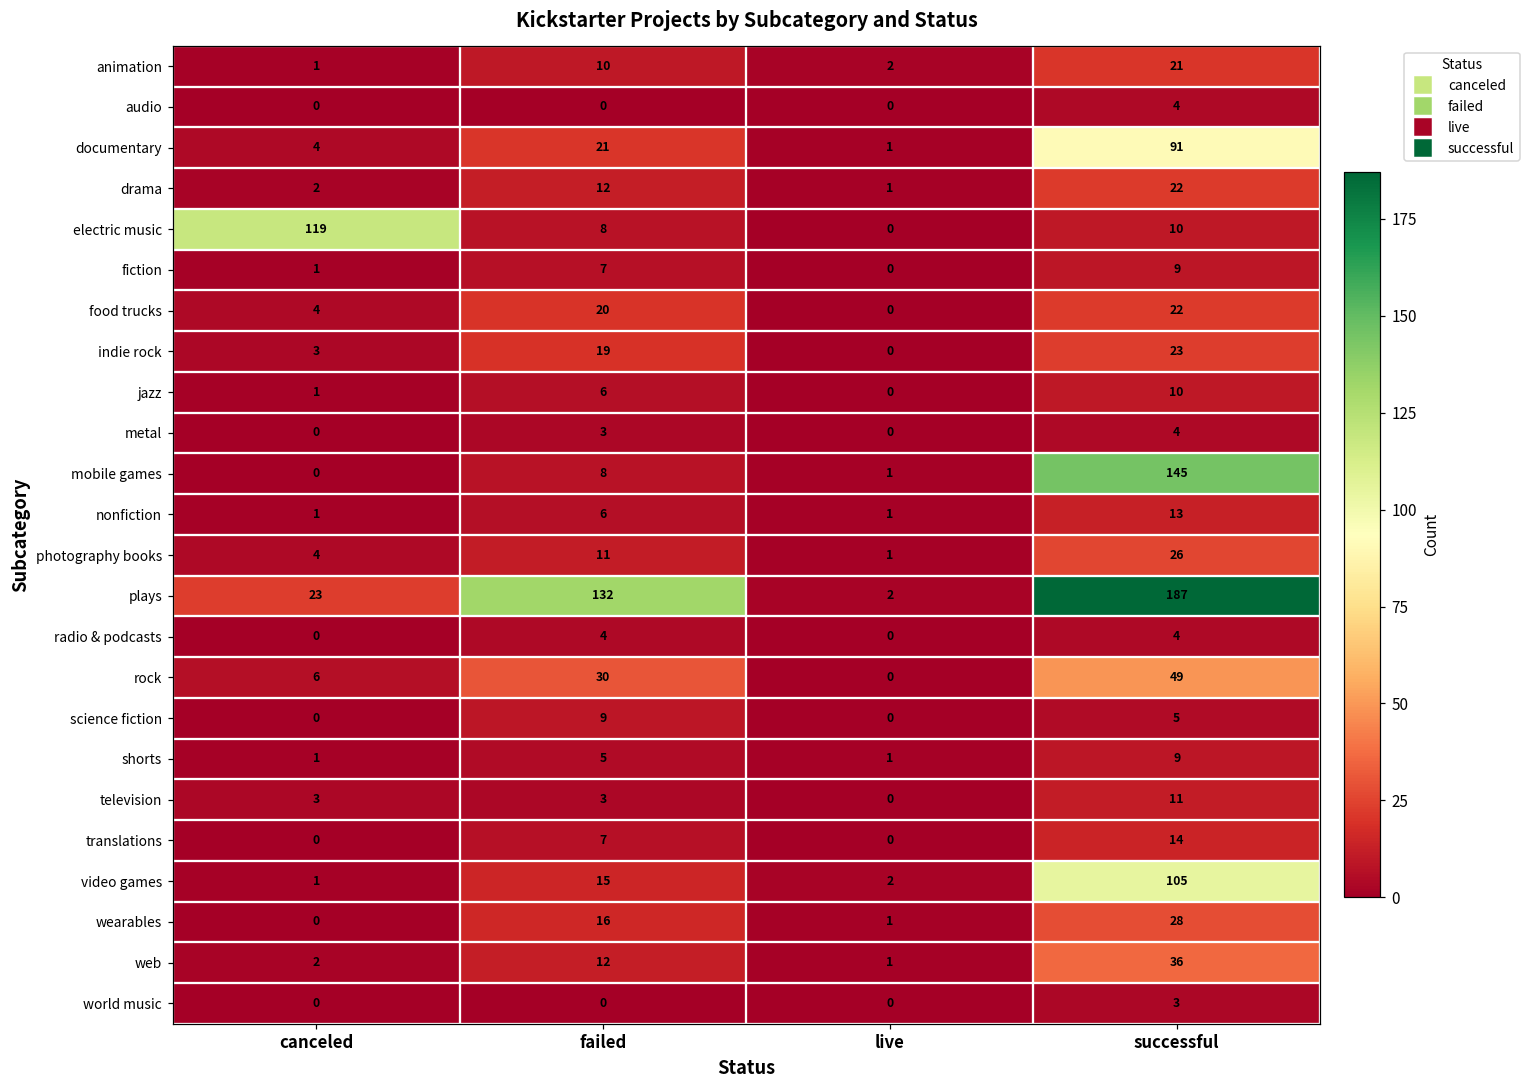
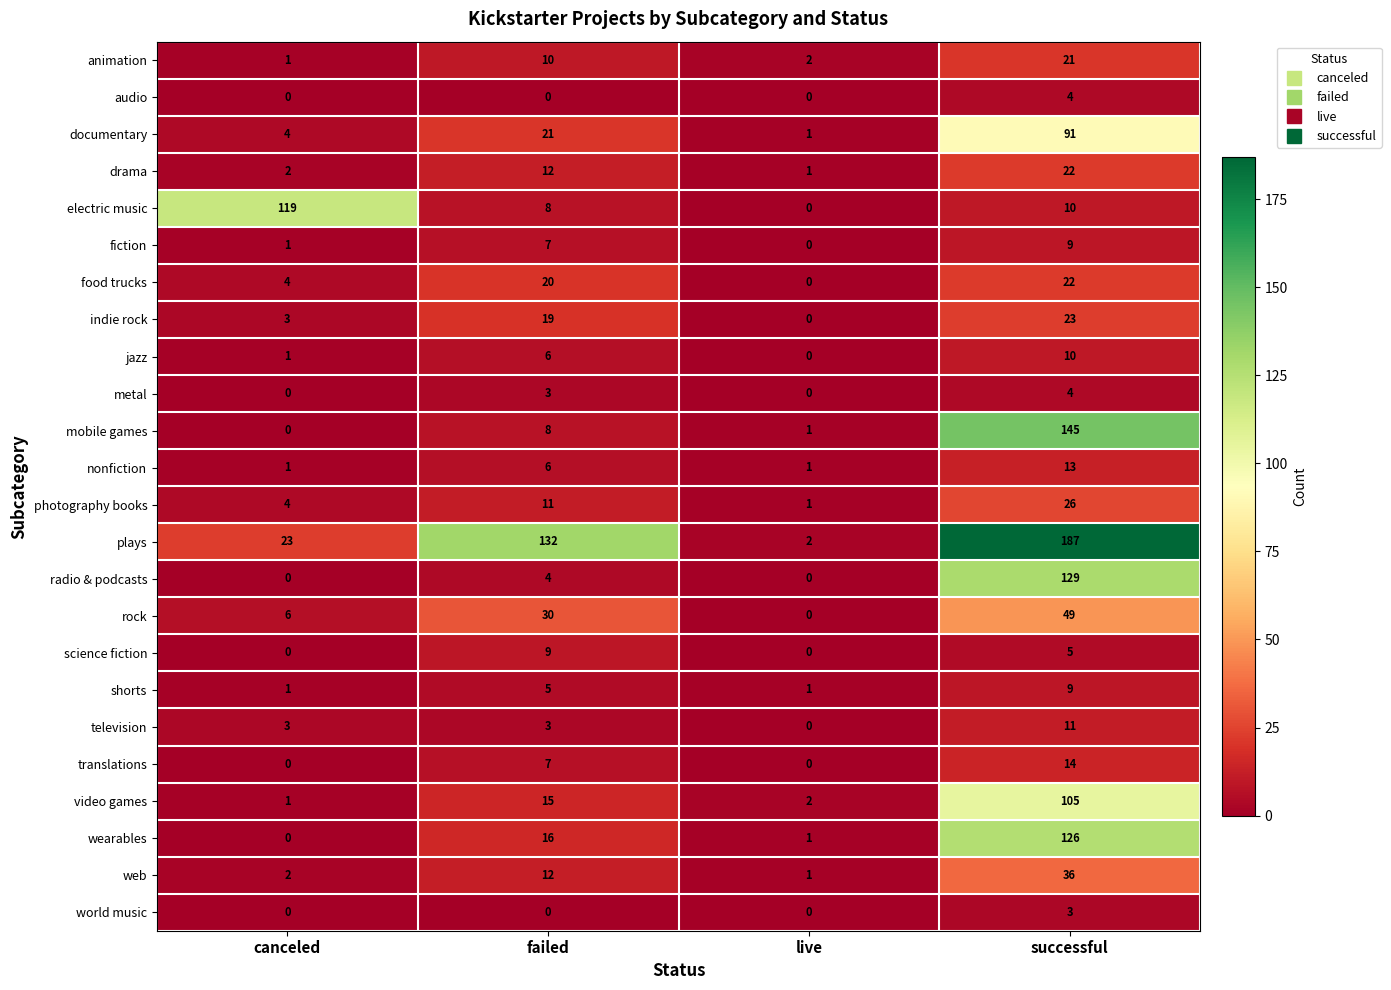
  {
    "animation": {
      "canceled": 1,
      "failed": 10,
      "live": 2,
      "successful": 21
    },
    "audio": {
      "canceled": 0,
      "failed": 0,
      "live": 0,
      "successful": 4
    },
    "documentary": {
      "canceled": 4,
      "failed": 21,
      "live": 1,
      "successful": 91
    },
    "drama": {
      "canceled": 2,
      "failed": 12,
      "live": 1,
      "successful": 22
    },
    "electric music": {
      "canceled": 119,
      "failed": 8,
      "live": 0,
      "successful": 10
    },
    "fiction": {
      "canceled": 1,
      "failed": 7,
      "live": 0,
      "successful": 9
    },
    "food trucks": {
      "canceled": 4,
      "failed": 20,
      "live": 0,
      "successful": 22
    },
    "indie rock": {
      "canceled": 3,
      "failed": 19,
      "live": 0,
      "successful": 23
    },
    "jazz": {
      "canceled": 1,
      "failed": 6,
      "live": 0,
      "successful": 10
    },
    "metal": {
      "canceled": 0,
      "failed": 3,
      "live": 0,
      "successful": 4
    },
    "mobile games": {
      "canceled": 0,
      "failed": 8,
      "live": 1,
      "successful": 145
    },
    "nonfiction": {
      "canceled": 1,
      "failed": 6,
      "live": 1,
      "successful": 13
    },
    "photography books": {
      "canceled": 4,
      "failed": 11,
      "live": 1,
      "successful": 26
    },
    "plays": {
      "canceled": 23,
      "failed": 132,
      "live": 2,
      "successful": 187
    },
    "radio & podcasts": {
      "canceled": 0,
      "failed": 4,
      "live": 0,
-     "successful": 4
+     "successful": 129
    },
    "rock": {
      "canceled": 6,
      "failed": 30,
      "live": 0,
      "successful": 49
    },
    "science fiction": {
      "canceled": 0,
      "failed": 9,
      "live": 0,
      "successful": 5
    },
    "shorts": {
      "canceled": 1,
      "failed": 5,
      "live": 1,
      "successful": 9
    },
    "television": {
      "canceled": 3,
      "failed": 3,
      "live": 0,
      "successful": 11
    },
    "translations": {
      "canceled": 0,
      "failed": 7,
      "live": 0,
      "successful": 14
    },
    "video games": {
      "canceled": 1,
      "failed": 15,
      "live": 2,
      "successful": 105
    },
    "wearables": {
      "canceled": 0,
      "failed": 16,
      "live": 1,
-     "successful": 28
+     "successful": 126
    },
    "web": {
      "canceled": 2,
      "failed": 12,
      "live": 1,
      "successful": 36
    },
    "world music": {
      "canceled": 0,
      "failed": 0,
      "live": 0,
      "successful": 3
    }
  }
